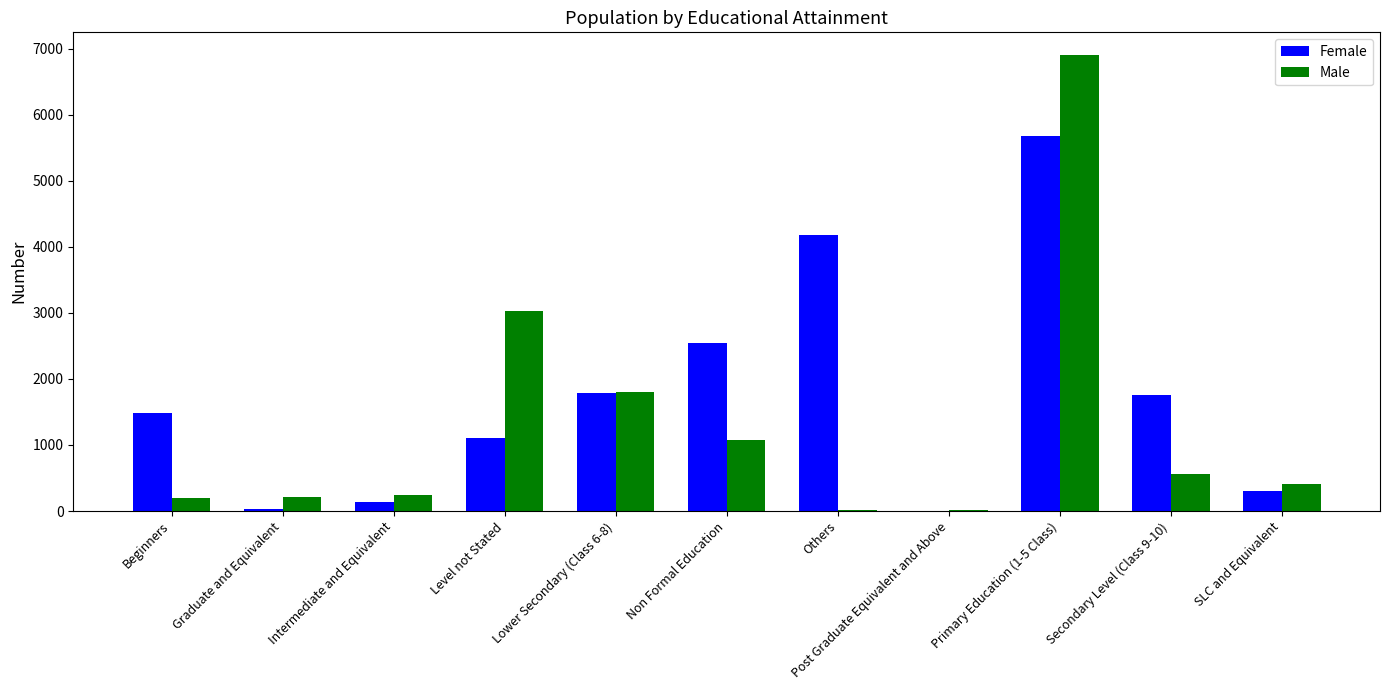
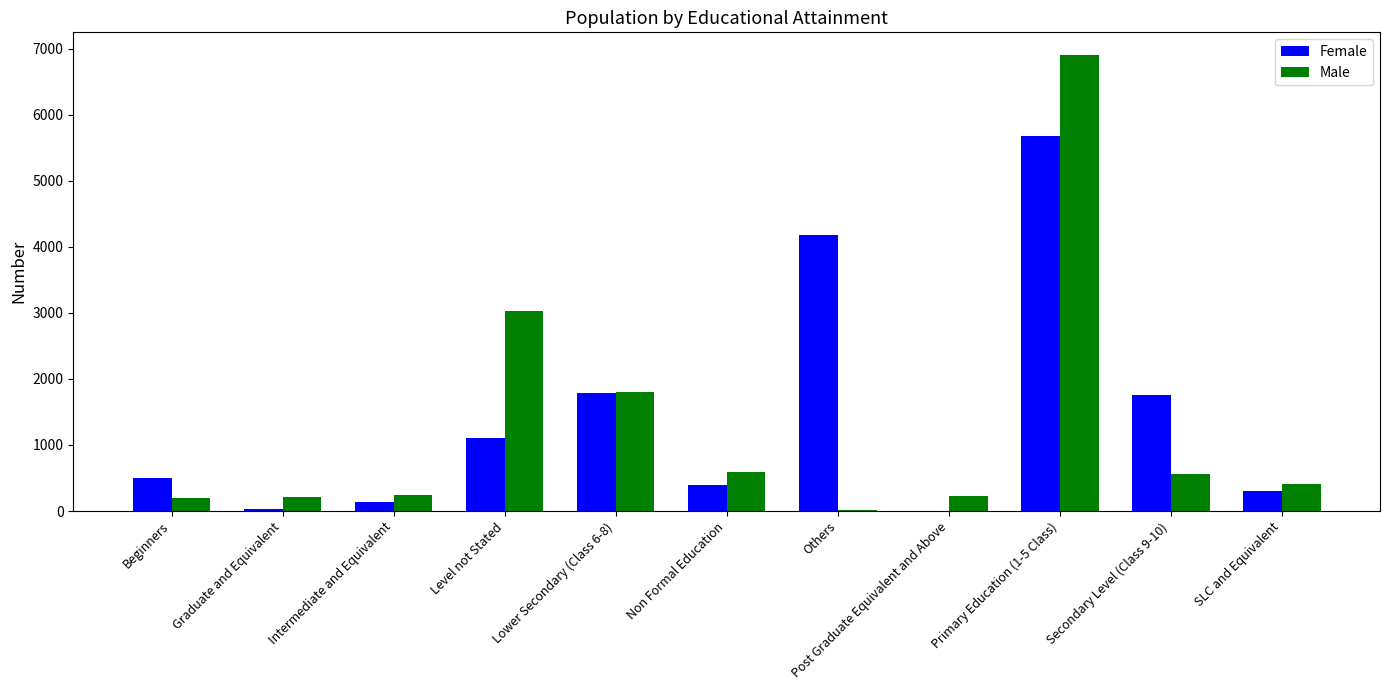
  {
    "Female": {
-     "Beginners": 1500,
+     "Beginners": 500,
      "Intermediate and Equivalent": 100,
      "Level not Stated": 1100,
      "Lower Secondary (Class 6-8)": 1800,
-     "Non Formal Education": 2500,
+     "Non Formal Education": 400,
      "Others": 4200,
      "Primary Education (1-5 Class)": 5700,
      "Secondary Level (Class 9-10)": 1800,
      "SLC and Equivalent": 300
    },
    "Male": {
      "Beginners": 200,
      "Graduate and Equivalent": 200,
      "Intermediate and Equivalent": 200,
      "Level not Stated": 3000,
      "Lower Secondary (Class 6-8)": 1800,
-     "Non Formal Education": 1100,
-     "Post Graduate Equivalent and Above": 0,
+     "Non Formal Education": 600,
+     "Post Graduate Equivalent and Above": 200,
      "Primary Education (1-5 Class)": 6900,
      "Secondary Level (Class 9-10)": 600,
      "SLC and Equivalent": 400
    }
  }
